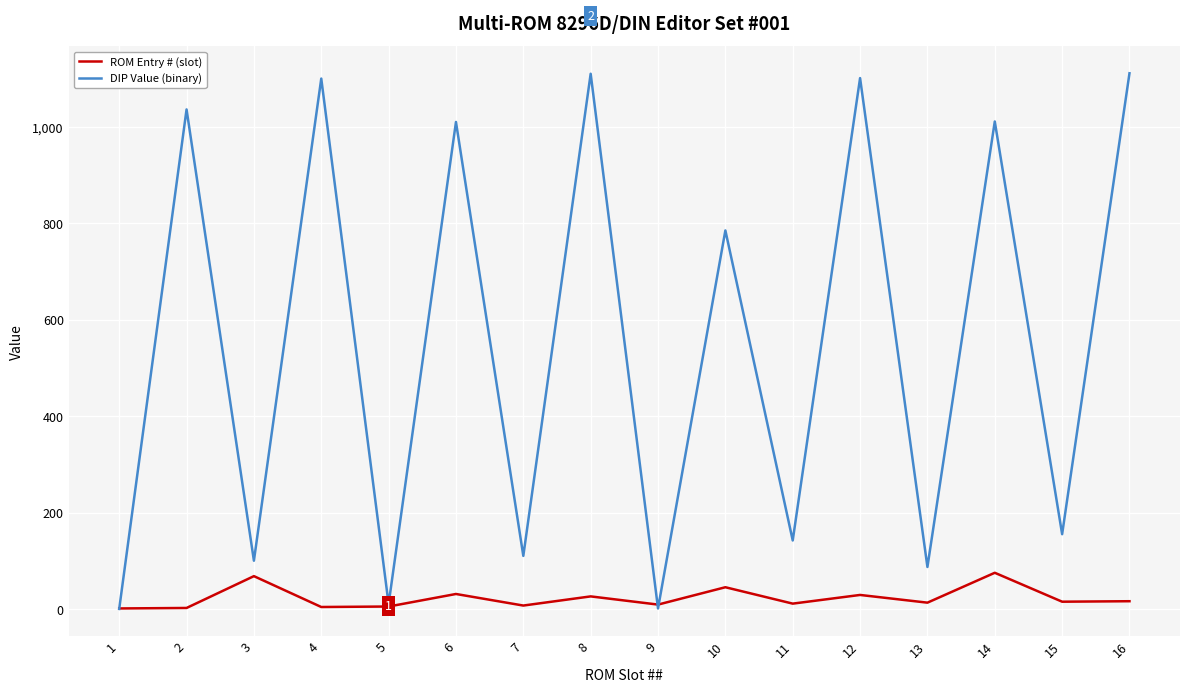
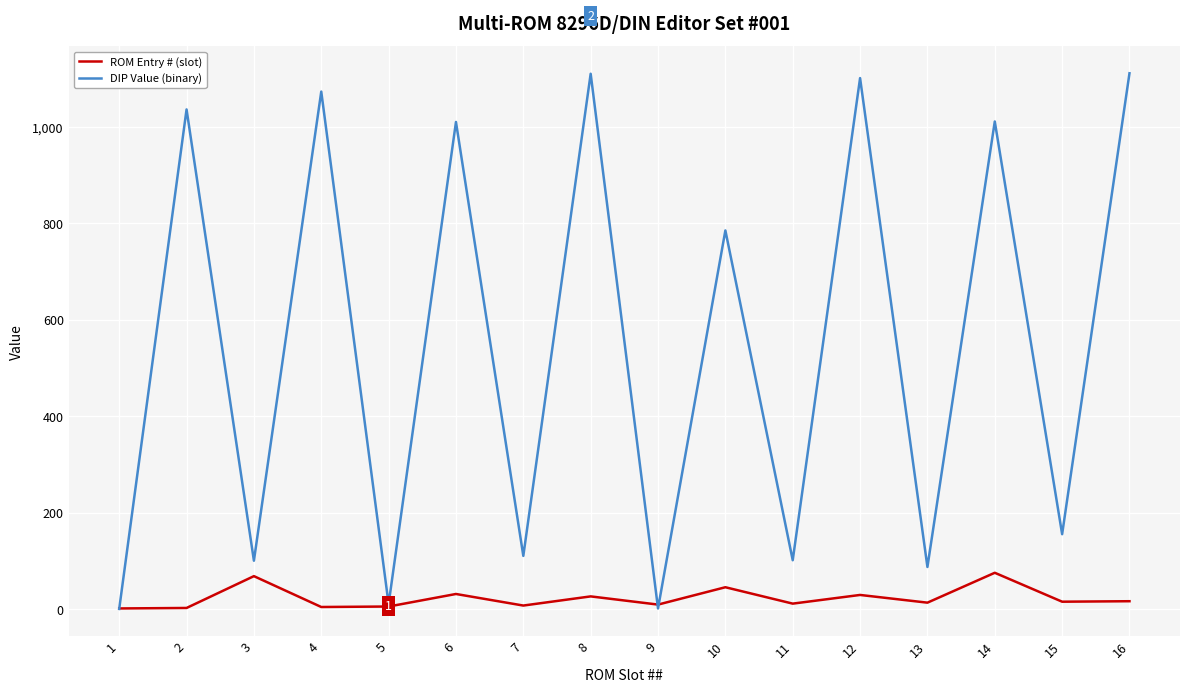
  {
    "ROM Entry # (slot)": {
      "2": "0",
      "3": "70",
      "4": "0",
      "6": "30",
      "7": "10",
      "8": "30",
      "9": "10",
      "10": "50",
      "11": "10",
      "12": "30",
      "13": "10",
      "14": "80",
      "15": "20",
      "16": "20"
    },
    "DIP Value (binary)": {
      "2": "1,040",
      "3": "100",
-     "4": "1,100",
+     "4": "1,070",
      "6": "1,010",
      "7": "110",
      "8": "1,110",
      "9": "0",
      "10": "790",
-     "11": "140",
+     "11": "100",
      "12": "1,100",
      "13": "90",
      "14": "1,010",
      "15": "160",
      "16": "1,110"
    }
  }
